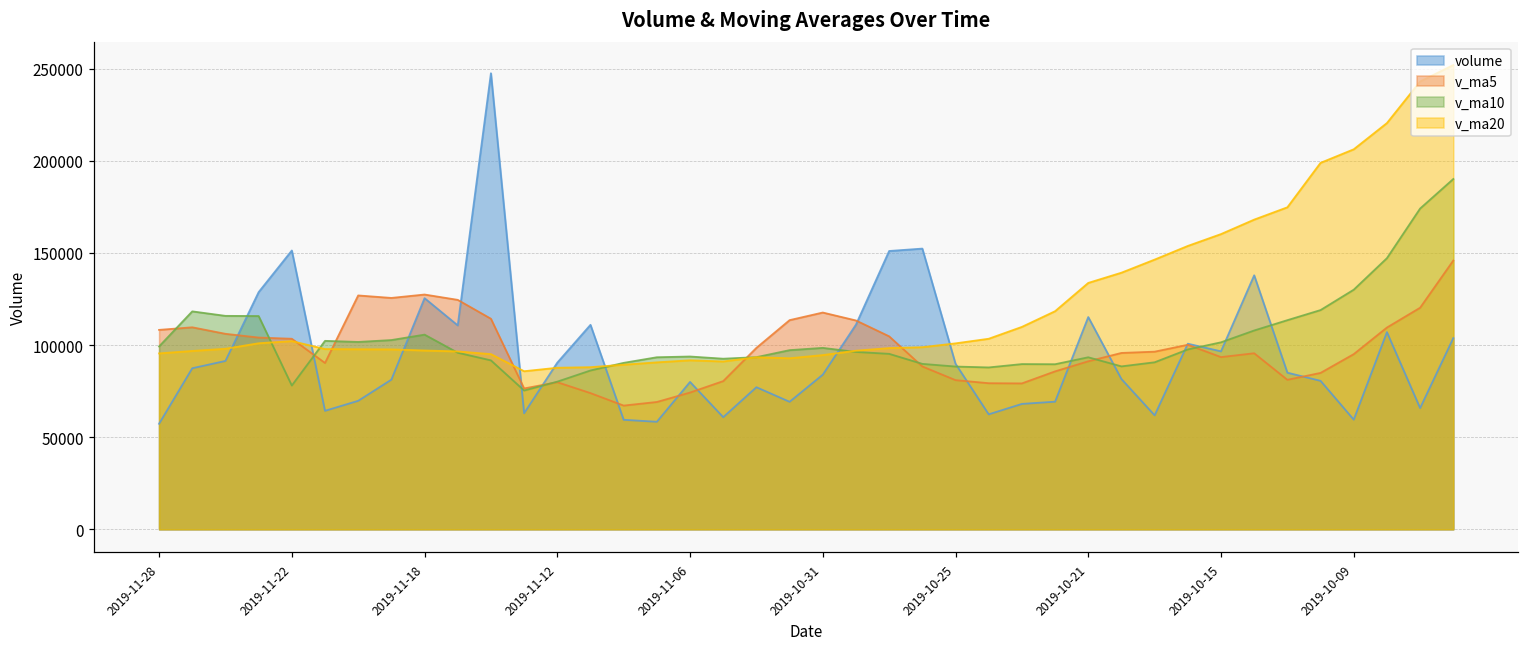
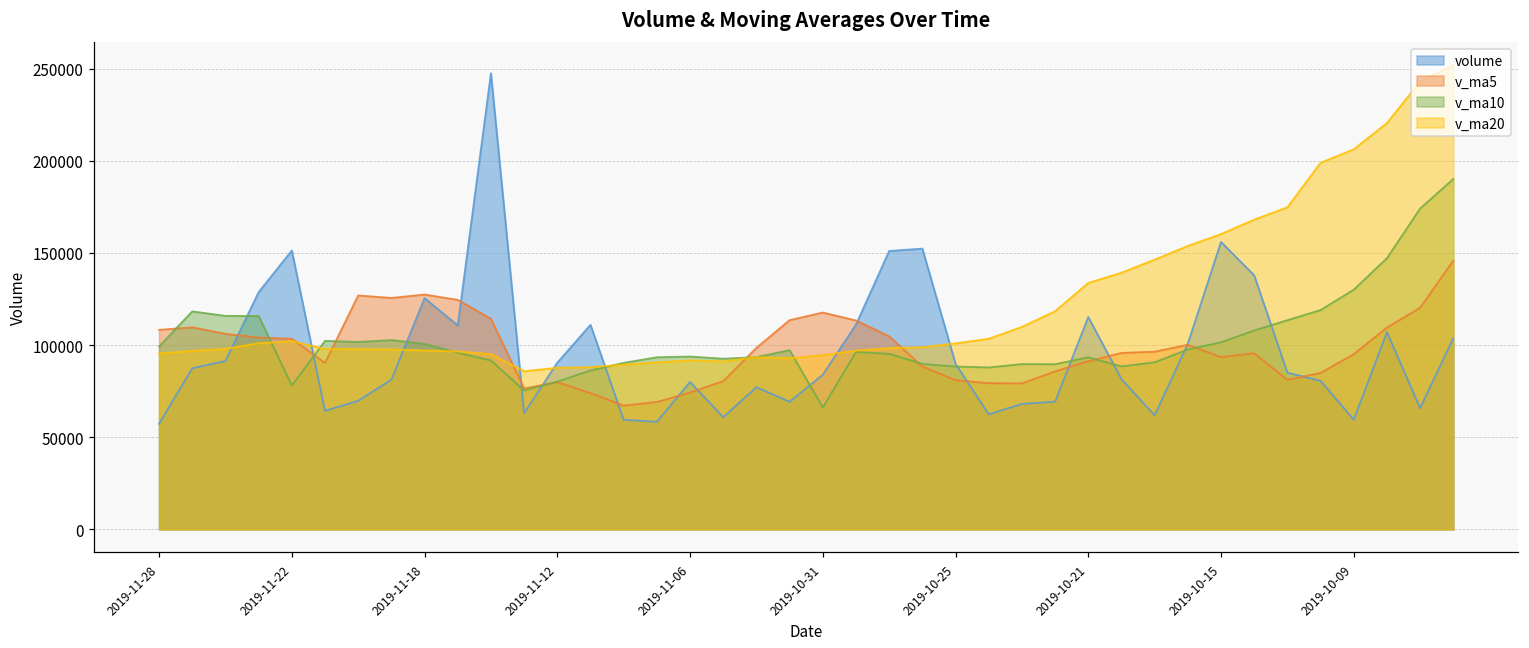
  {
    "volume": {
      "2019-11-28": 57000,
      "2019-11-22": 151000,
      "2019-11-18": 125000,
      "2019-11-12": 90000,
      "2019-11-06": 80000,
      "2019-10-31": 84000,
      "2019-10-21": 115000,
-     "2019-10-15": 97000,
+     "2019-10-15": 156000,
      "2019-10-09": 60000
    },
    "v_ma10": {
      "2019-11-28": 99000,
      "2019-11-22": 78000,
-     "2019-11-18": 106000,
+     "2019-11-18": 101000,
      "2019-11-06": 94000,
-     "2019-10-31": 98000,
+     "2019-10-31": 66000,
      "2019-10-21": 93000,
      "2019-10-15": 101000,
      "2019-10-09": 130000
    }
  }
